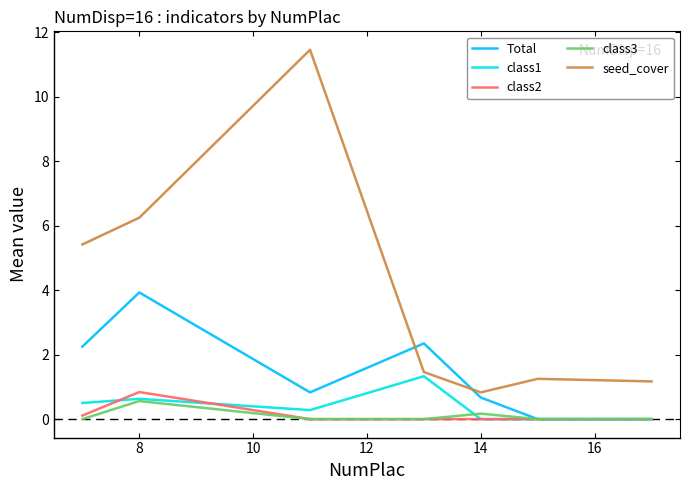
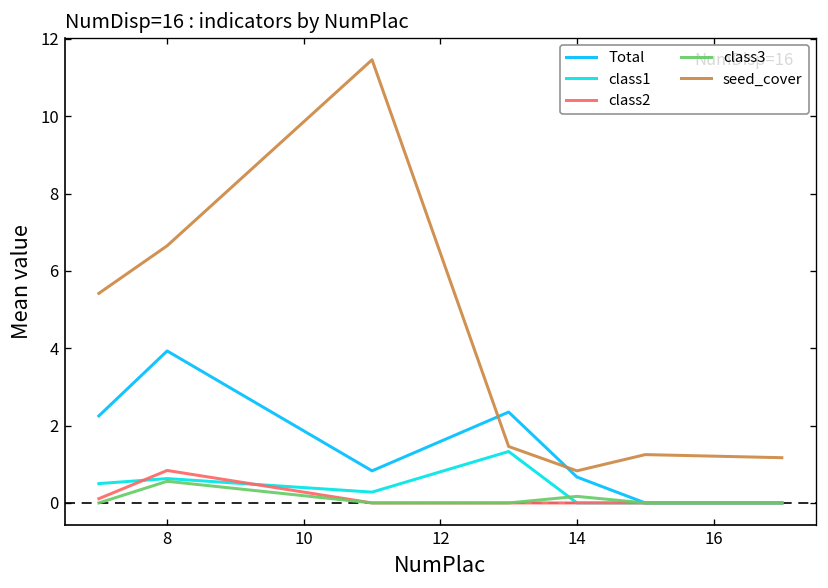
  {
    "class2": {
      "8": 0.8
    },
    "class3": {
      "14": 0.2
    },
    "seed_cover": {
-     "8": 6.3,
+     "8": 6.7,
      "14": 0.8
    }
  }
